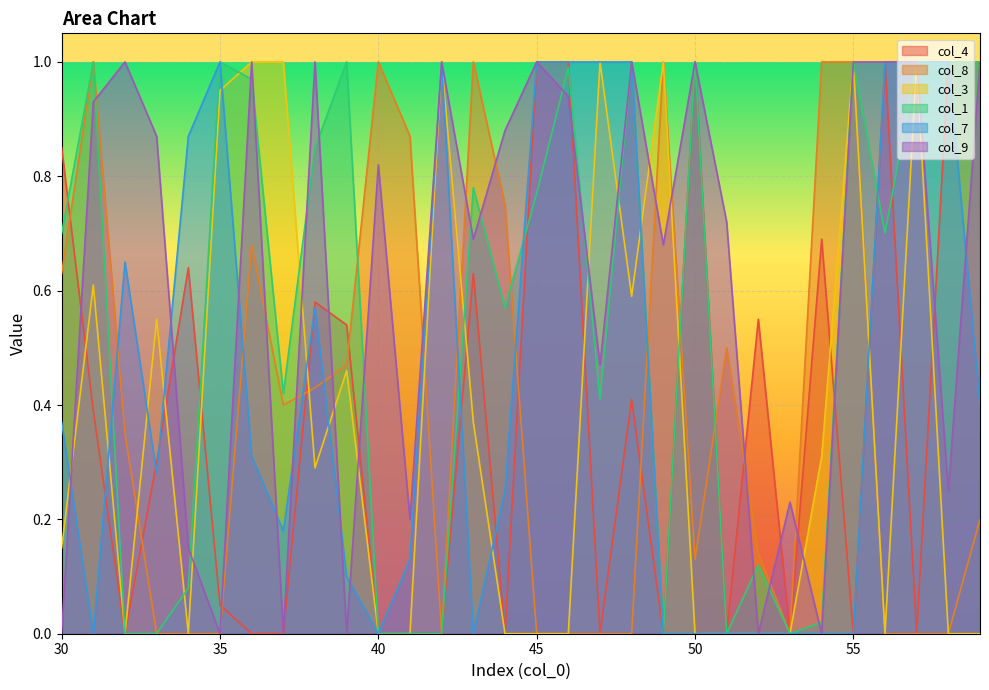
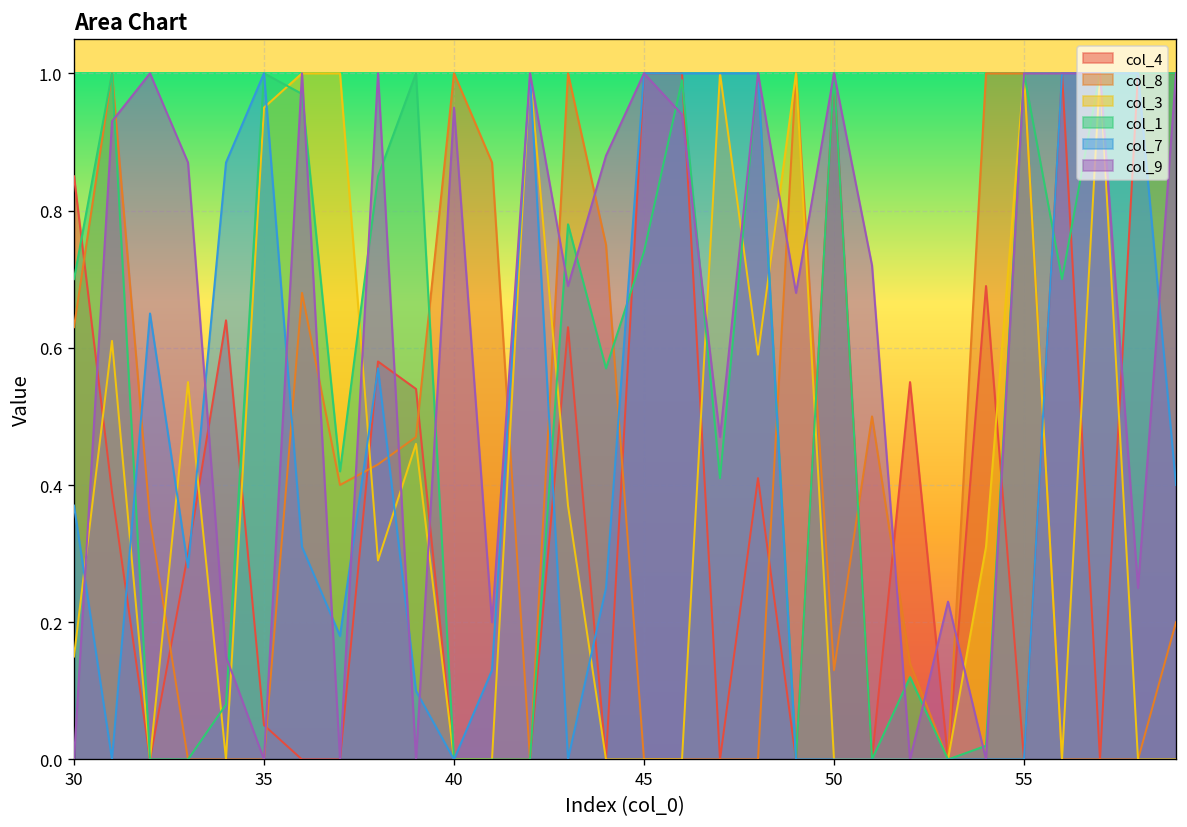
  {
    "col_1": {
      "30": 0.70,
-     "45": 0.77
+     "45": 0.74
    },
    "col_7": {
      "30": 0.37
    },
    "col_9": {
      "30": 0.00,
-     "40": 0.82
+     "40": 0.95
    }
  }
